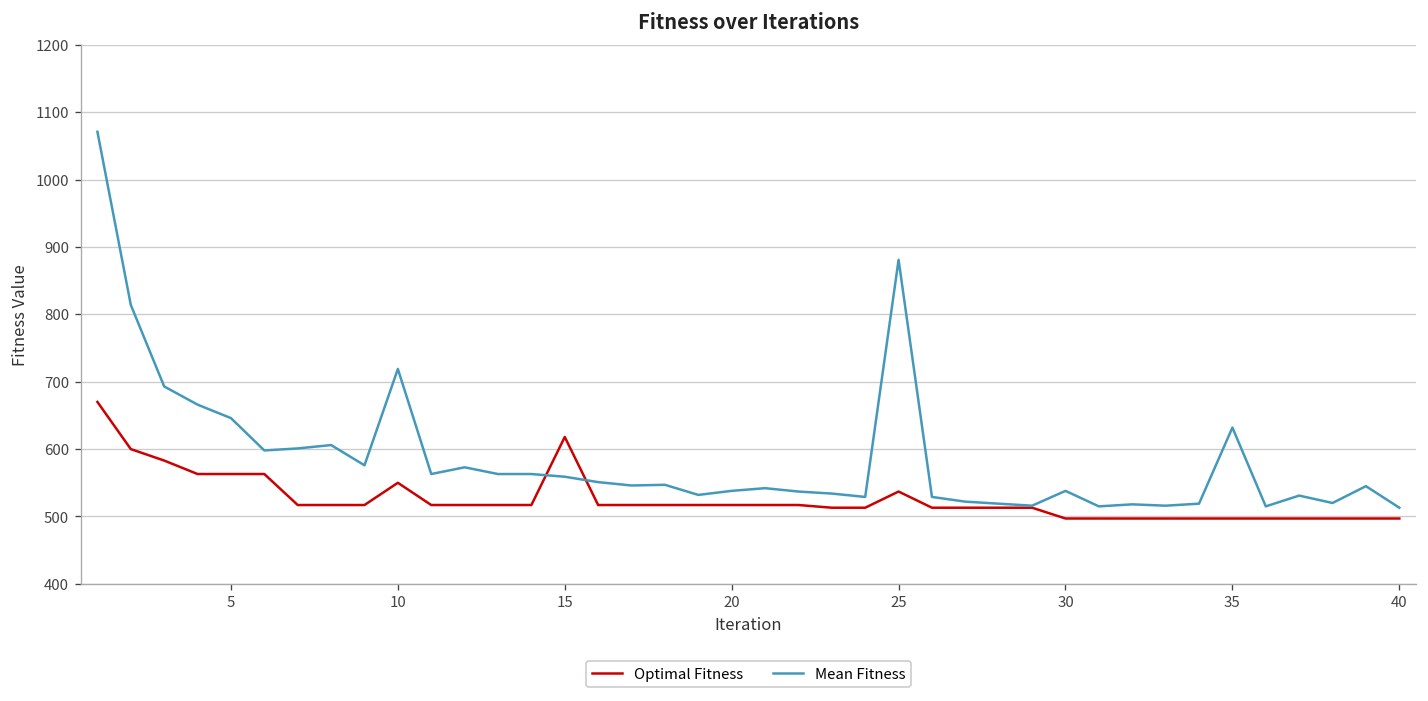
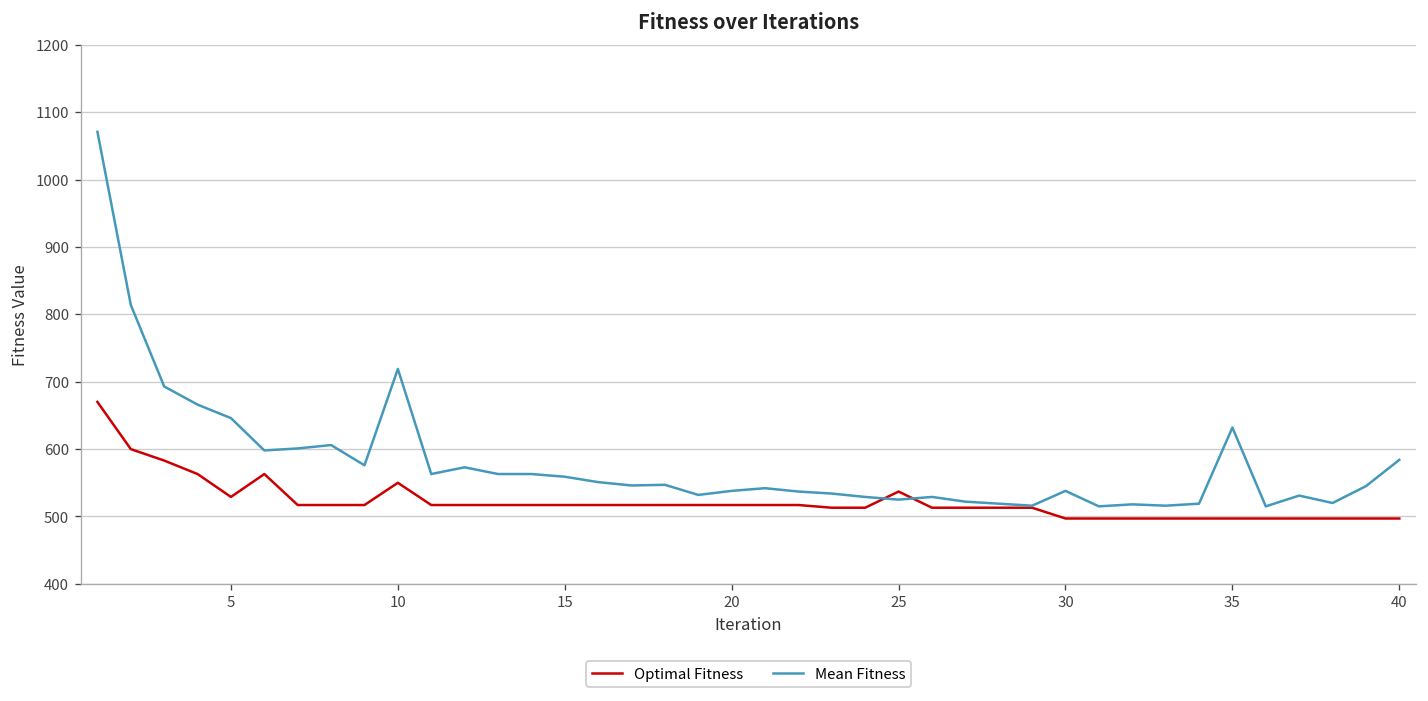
  {
    "Optimal Fitness": {
-     "5": 560,
+     "5": 530,
      "10": 550,
-     "15": 620,
+     "15": 520,
      "20": 520,
      "25": 540,
      "30": 500,
      "35": 500,
      "40": 500
    },
    "Mean Fitness": {
      "5": 650,
      "10": 720,
      "15": 560,
      "20": 540,
-     "25": 880,
+     "25": 530,
      "30": 540,
      "35": 630,
-     "40": 510
+     "40": 580
    }
  }
